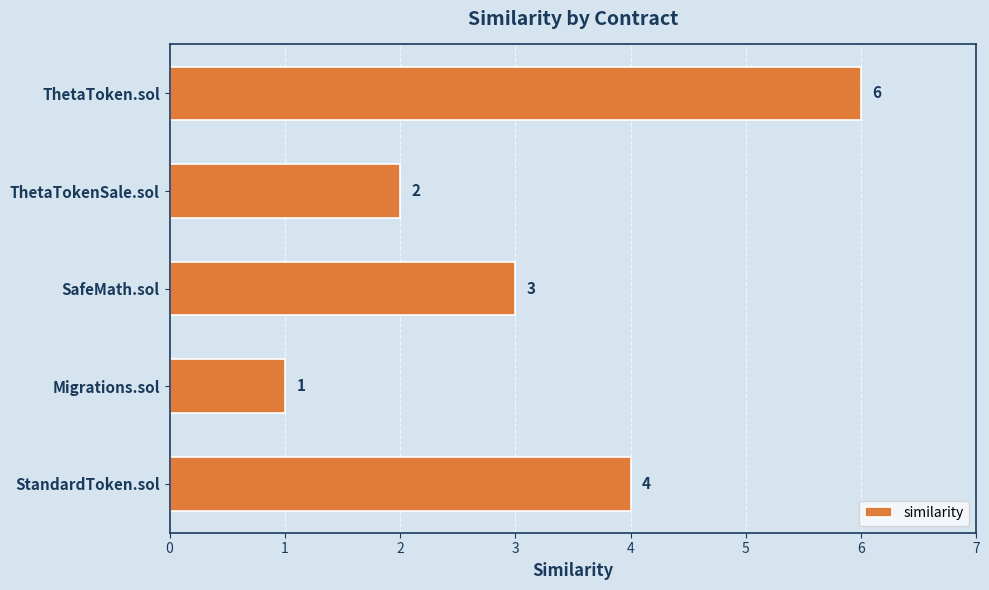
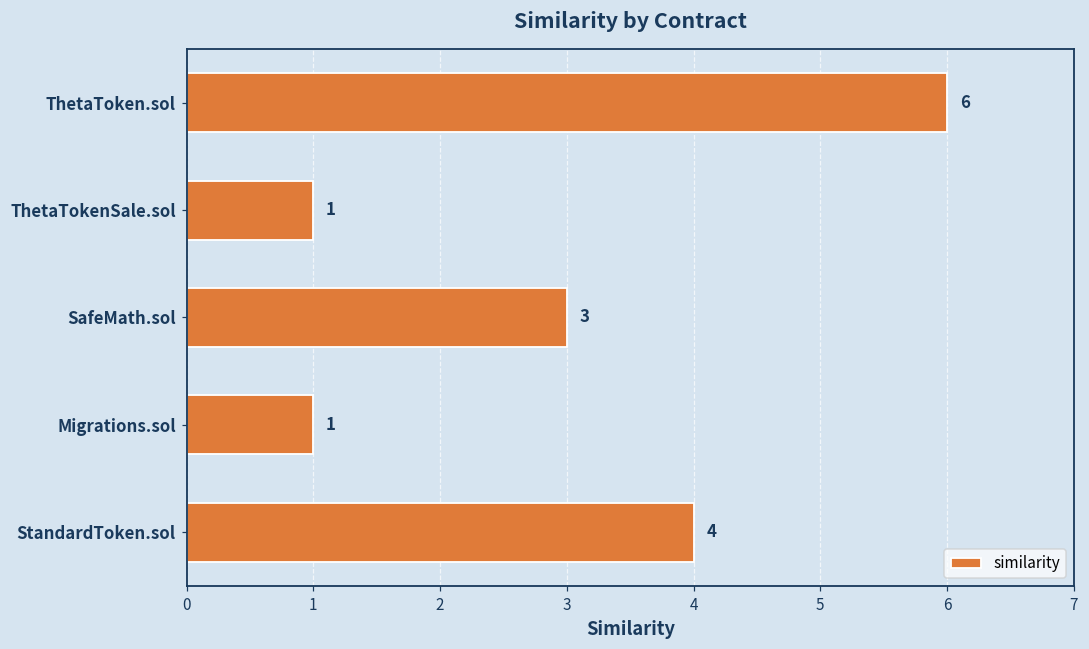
  {
    "ThetaToken.sol": 6,
-   "ThetaTokenSale.sol": 2,
+   "ThetaTokenSale.sol": 1,
    "SafeMath.sol": 3,
    "Migrations.sol": 1,
    "StandardToken.sol": 4
  }
